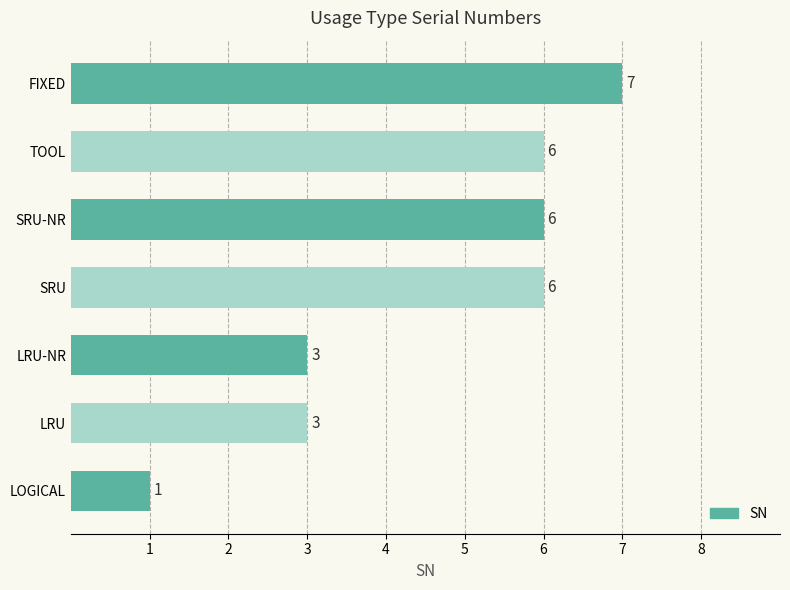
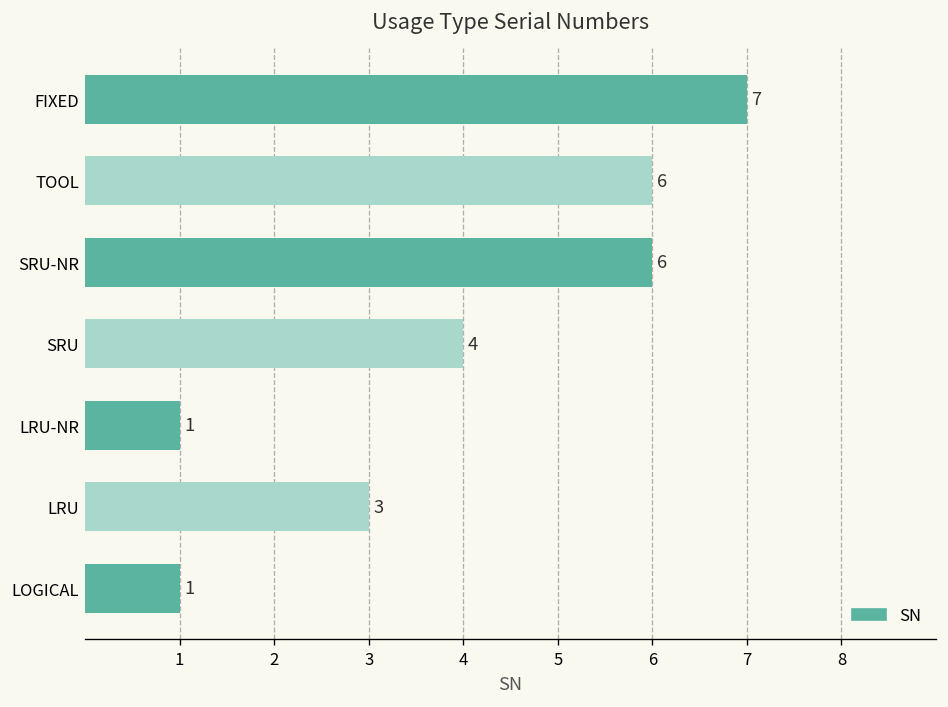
  {
    "FIXED": 7,
    "TOOL": 6,
    "SRU-NR": 6,
-   "SRU": 6,
-   "LRU-NR": 3,
+   "SRU": 4,
+   "LRU-NR": 1,
    "LRU": 3,
    "LOGICAL": 1
  }
